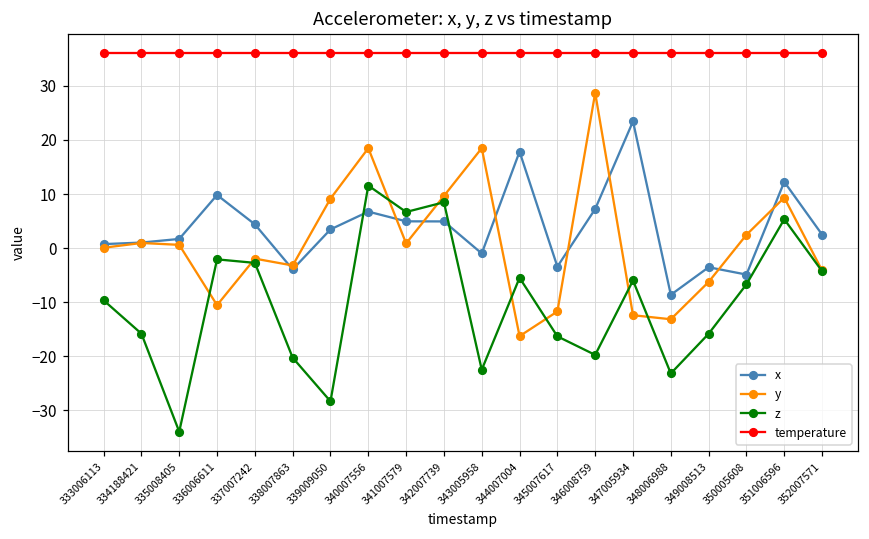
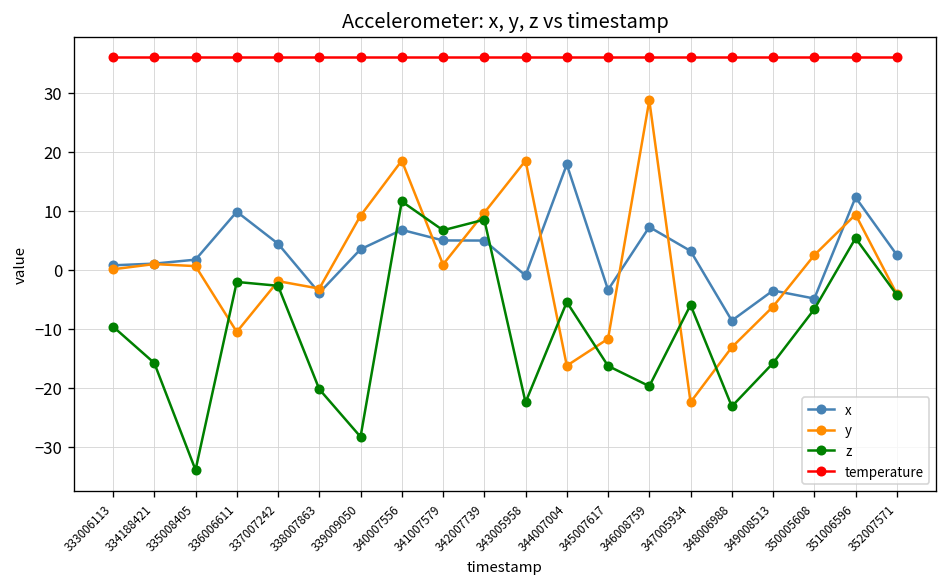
  {
    "x": {
      "333006113": 1,
      "335008405": 2,
      "336006611": 10,
      "337007242": 4,
      "338007863": -4,
      "339009050": 3,
      "340007556": 7,
      "341007579": 5,
      "342007739": 5,
      "343005958": -1,
      "344007004": 18,
      "345007617": -3,
      "346008759": 7,
-     "347005934": 23,
+     "347005934": 3,
      "348006988": -9,
      "349008513": -4,
      "350005608": -5,
      "351006596": 12,
      "352007571": 3
    },
    "y": {
      "333006113": 0,
      "335008405": 1,
      "336006611": -11,
      "337007242": -2,
      "338007863": -3,
      "339009050": 9,
      "340007556": 18,
      "341007579": 1,
      "342007739": 10,
      "343005958": 18,
      "344007004": -16,
      "345007617": -12,
      "346008759": 29,
-     "347005934": -12,
+     "347005934": -22,
      "348006988": -13,
      "349008513": -6,
      "350005608": 2,
      "351006596": 9
    },
    "z": {
      "333006113": -10,
      "334188421": -16,
      "335008405": -34,
      "336006611": -2,
      "337007242": -3,
      "338007863": -20,
      "339009050": -28,
      "340007556": 12,
      "341007579": 7,
      "342007739": 8,
      "343005958": -22,
      "344007004": -5,
      "345007617": -16,
      "346008759": -20,
      "347005934": -6,
      "348006988": -23,
      "349008513": -16,
      "350005608": -7,
      "351006596": 5
    },
    "temperature": {
      "333006113": 36,
      "334188421": 36,
      "335008405": 36,
      "336006611": 36,
      "337007242": 36,
      "338007863": 36,
      "339009050": 36,
      "340007556": 36,
      "341007579": 36,
      "342007739": 36,
      "343005958": 36,
      "344007004": 36,
      "345007617": 36,
      "346008759": 36,
      "347005934": 36,
      "348006988": 36,
      "349008513": 36,
      "350005608": 36,
      "351006596": 36,
      "352007571": 36
    }
  }
